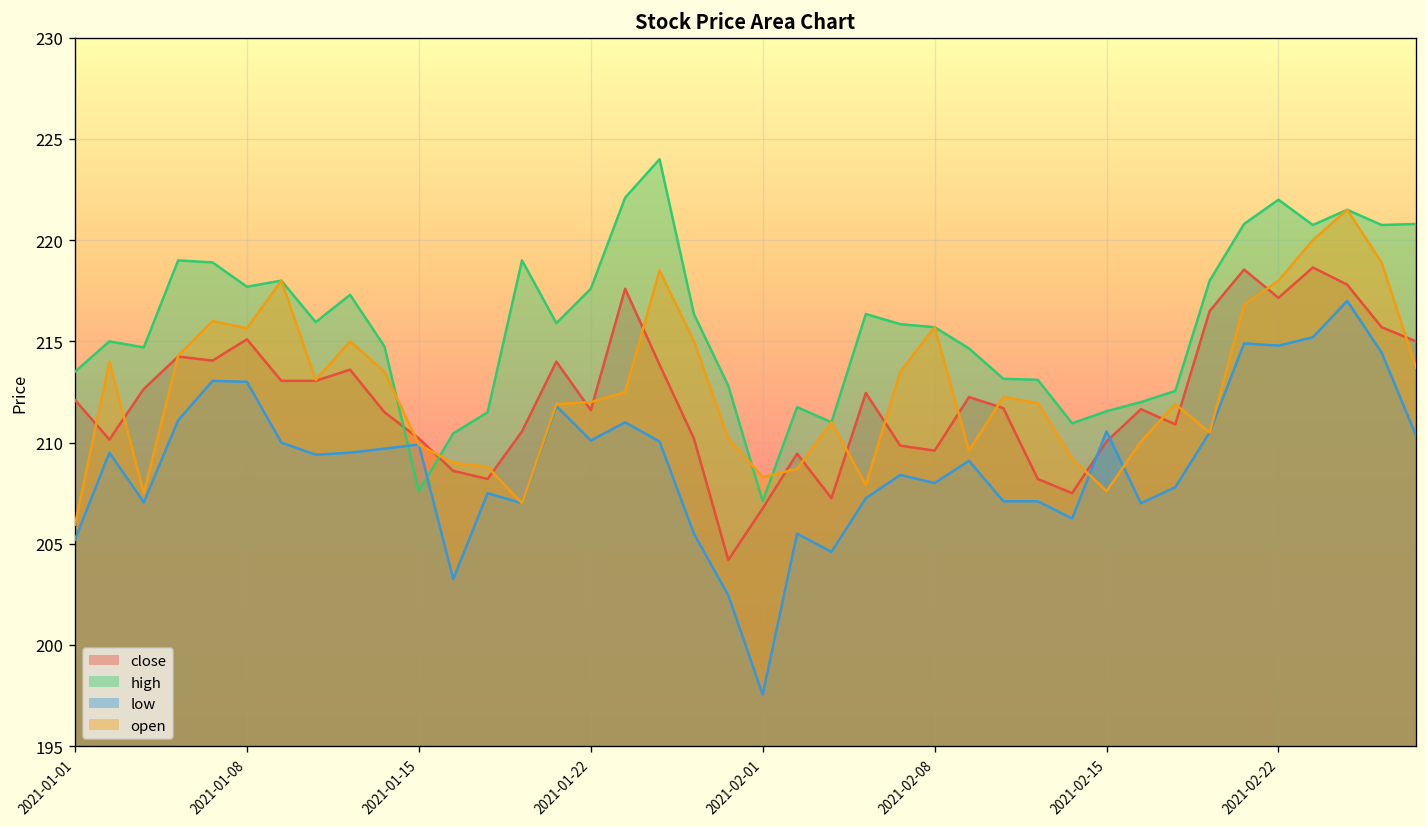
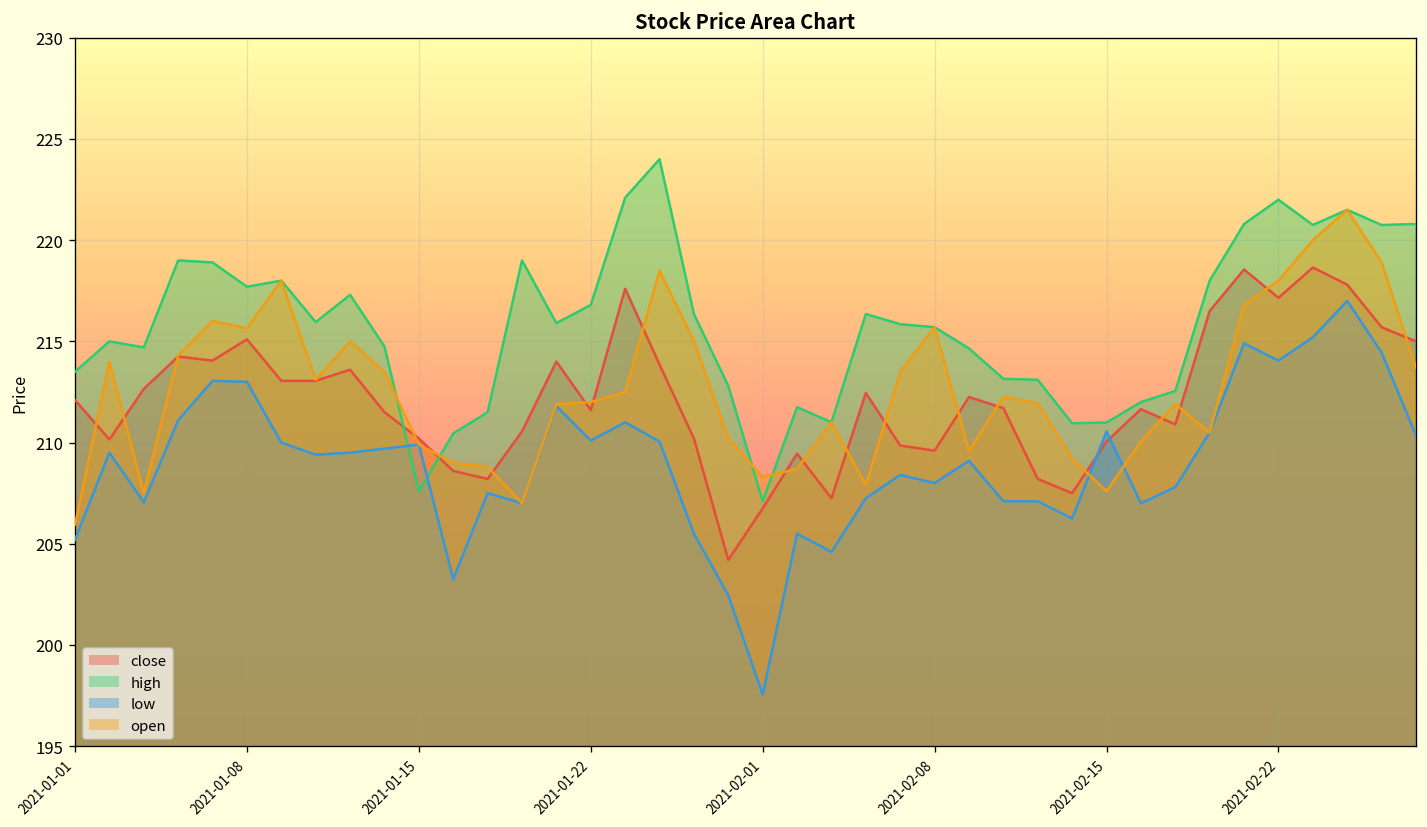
  {
    "high": {
      "2021-01-01": 213.5,
      "2021-01-08": 217.7,
      "2021-01-15": 207.6,
-     "2021-01-22": 217.6,
+     "2021-01-22": 216.8,
      "2021-02-01": 207.1,
-     "2021-02-15": 211.6,
+     "2021-02-15": 211.0,
      "2021-02-22": 222.0
    },
    "low": {
      "2021-01-01": 205.2,
      "2021-01-08": 213.0,
      "2021-01-22": 210.1,
      "2021-02-01": 197.6,
      "2021-02-08": 208.0,
      "2021-02-15": 210.6,
-     "2021-02-22": 214.8
+     "2021-02-22": 214.1
    }
  }
